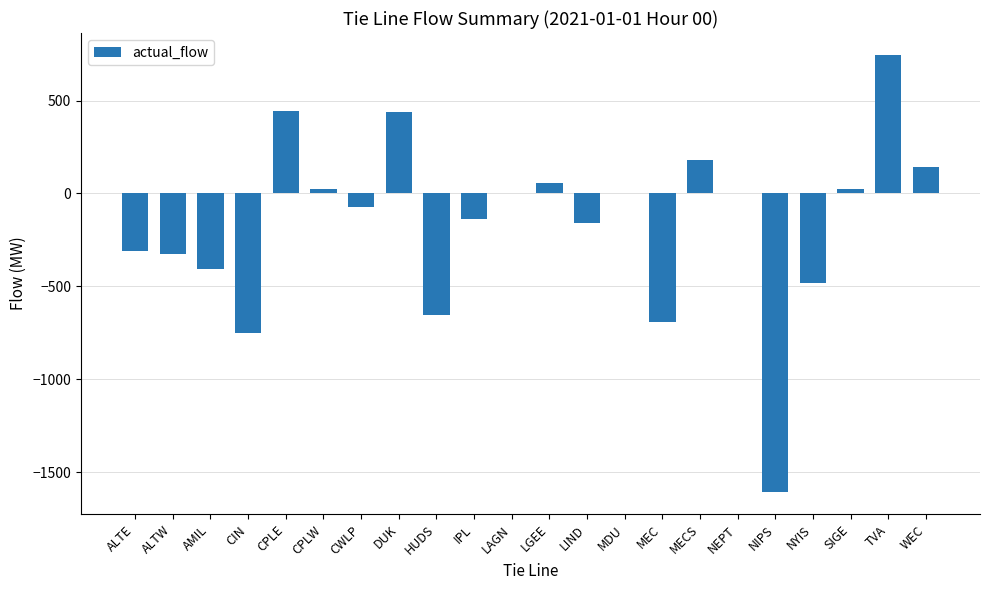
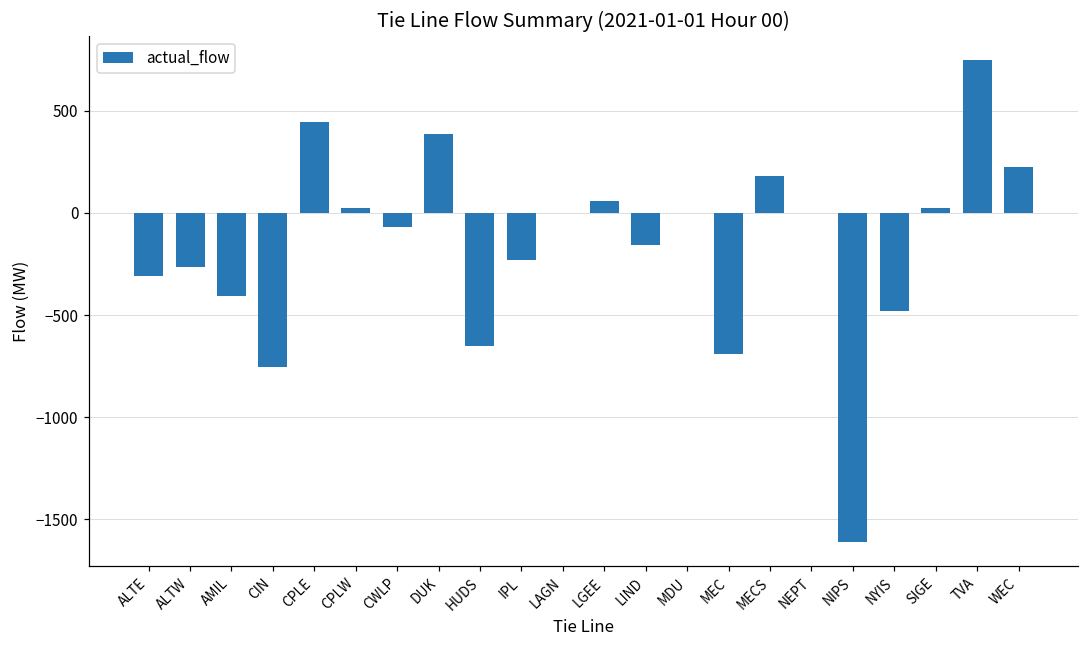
  {
    "ALTE": -310,
-   "ALTW": -330,
+   "ALTW": -270,
    "AMIL": -410,
    "CIN": -750,
    "CPLE": 450,
    "CPLW": 20,
    "CWLP": -70,
-   "DUK": 440,
+   "DUK": 390,
    "HUDS": -650,
-   "IPL": -140,
+   "IPL": -230,
    "LAGN": 0,
    "LGEE": 60,
    "LIND": -160,
    "MDU": 0,
    "MEC": -690,
    "MECS": 180,
    "NEPT": 0,
    "NIPS": -1610,
    "NYIS": -480,
    "SIGE": 20,
    "TVA": 750,
-   "WEC": 140
+   "WEC": 220
  }
